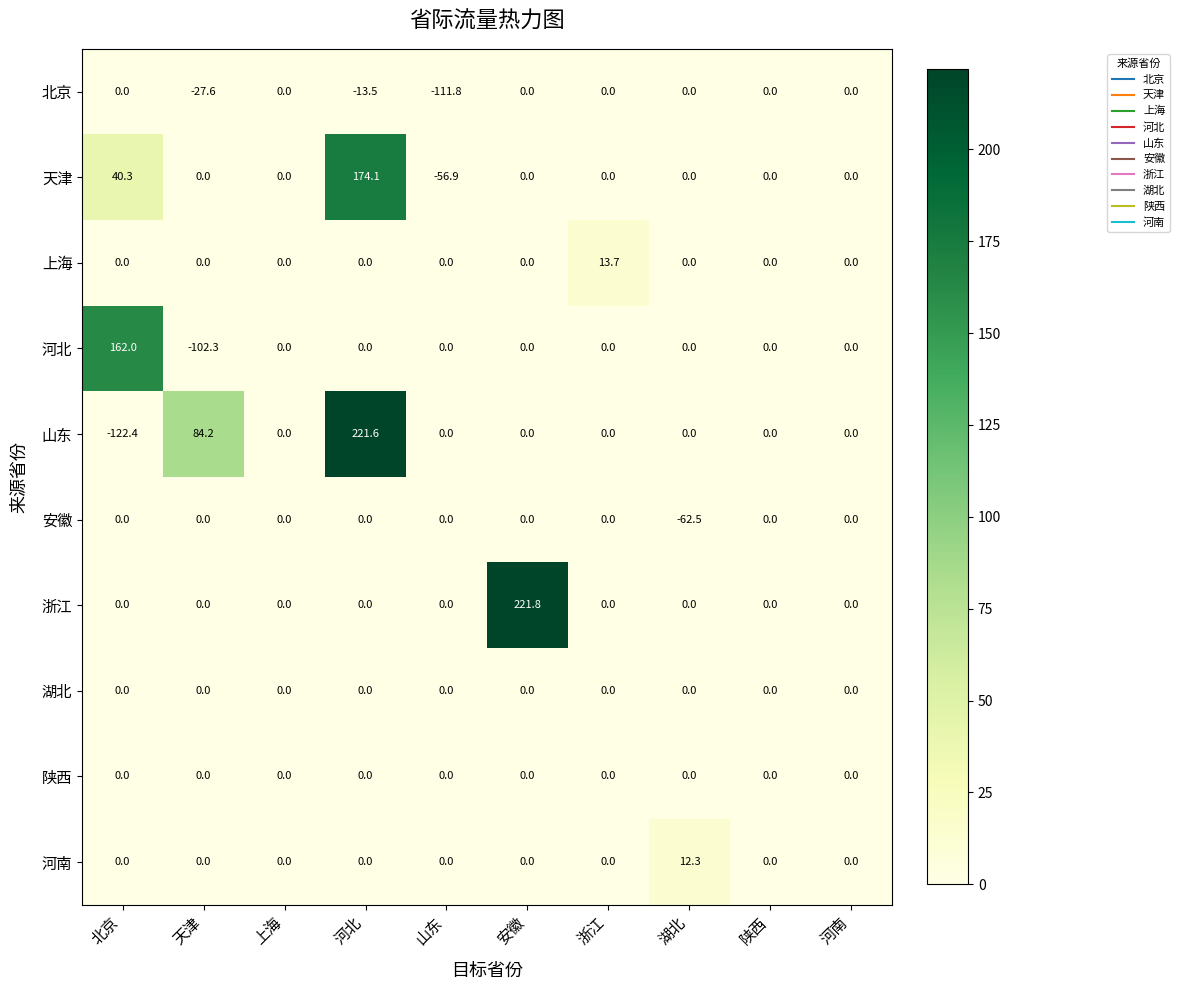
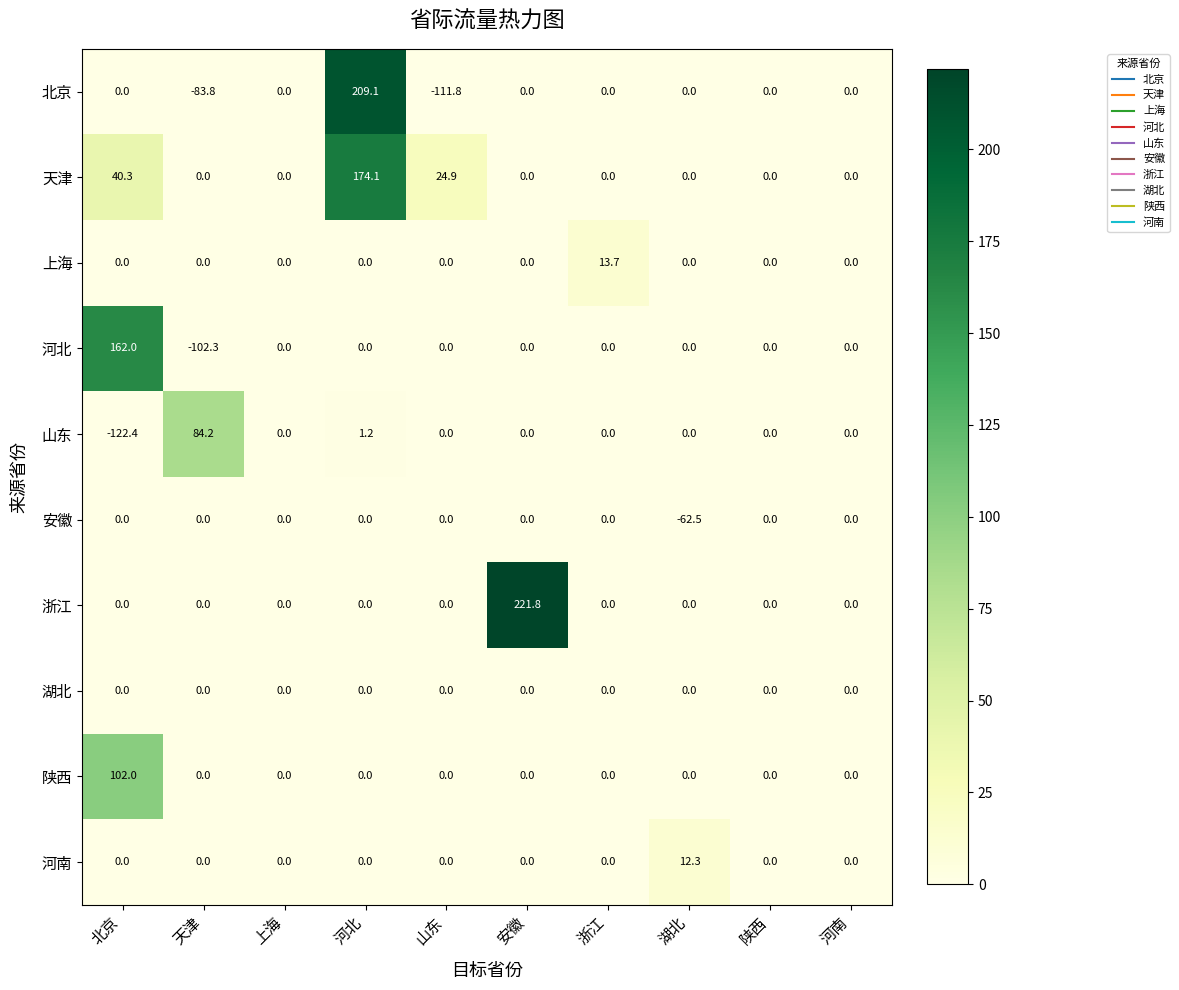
  {
    "北京": {
      "北京": 0.0,
-     "天津": -27.6,
+     "天津": -83.8,
      "上海": 0.0,
-     "河北": -13.5,
+     "河北": 209.1,
      "山东": -111.8,
      "安徽": 0.0,
      "浙江": 0.0,
      "湖北": 0.0,
      "陕西": 0.0,
      "河南": 0.0
    },
    "天津": {
      "北京": 40.3,
      "天津": 0.0,
      "上海": 0.0,
      "河北": 174.1,
-     "山东": -56.9,
+     "山东": 24.9,
      "安徽": 0.0,
      "浙江": 0.0,
      "湖北": 0.0,
      "陕西": 0.0,
      "河南": 0.0
    },
    "上海": {
      "北京": 0.0,
      "天津": 0.0,
      "上海": 0.0,
      "河北": 0.0,
      "山东": 0.0,
      "安徽": 0.0,
      "浙江": 13.7,
      "湖北": 0.0,
      "陕西": 0.0,
      "河南": 0.0
    },
    "河北": {
      "北京": 162.0,
      "天津": -102.3,
      "上海": 0.0,
      "河北": 0.0,
      "山东": 0.0,
      "安徽": 0.0,
      "浙江": 0.0,
      "湖北": 0.0,
      "陕西": 0.0,
      "河南": 0.0
    },
    "山东": {
      "北京": -122.4,
      "天津": 84.2,
      "上海": 0.0,
-     "河北": 221.6,
+     "河北": 1.2,
      "山东": 0.0,
      "安徽": 0.0,
      "浙江": 0.0,
      "湖北": 0.0,
      "陕西": 0.0,
      "河南": 0.0
    },
    "安徽": {
      "北京": 0.0,
      "天津": 0.0,
      "上海": 0.0,
      "河北": 0.0,
      "山东": 0.0,
      "安徽": 0.0,
      "浙江": 0.0,
      "湖北": -62.5,
      "陕西": 0.0,
      "河南": 0.0
    },
    "浙江": {
      "北京": 0.0,
      "天津": 0.0,
      "上海": 0.0,
      "河北": 0.0,
      "山东": 0.0,
      "安徽": 221.8,
      "浙江": 0.0,
      "湖北": 0.0,
      "陕西": 0.0,
      "河南": 0.0
    },
    "湖北": {
      "北京": 0.0,
      "天津": 0.0,
      "上海": 0.0,
      "河北": 0.0,
      "山东": 0.0,
      "安徽": 0.0,
      "浙江": 0.0,
      "湖北": 0.0,
      "陕西": 0.0,
      "河南": 0.0
    },
    "陕西": {
-     "北京": 0.0,
+     "北京": 102.0,
      "天津": 0.0,
      "上海": 0.0,
      "河北": 0.0,
      "山东": 0.0,
      "安徽": 0.0,
      "浙江": 0.0,
      "湖北": 0.0,
      "陕西": 0.0,
      "河南": 0.0
    },
    "河南": {
      "北京": 0.0,
      "天津": 0.0,
      "上海": 0.0,
      "河北": 0.0,
      "山东": 0.0,
      "安徽": 0.0,
      "浙江": 0.0,
      "湖北": 12.3,
      "陕西": 0.0,
      "河南": 0.0
    }
  }
